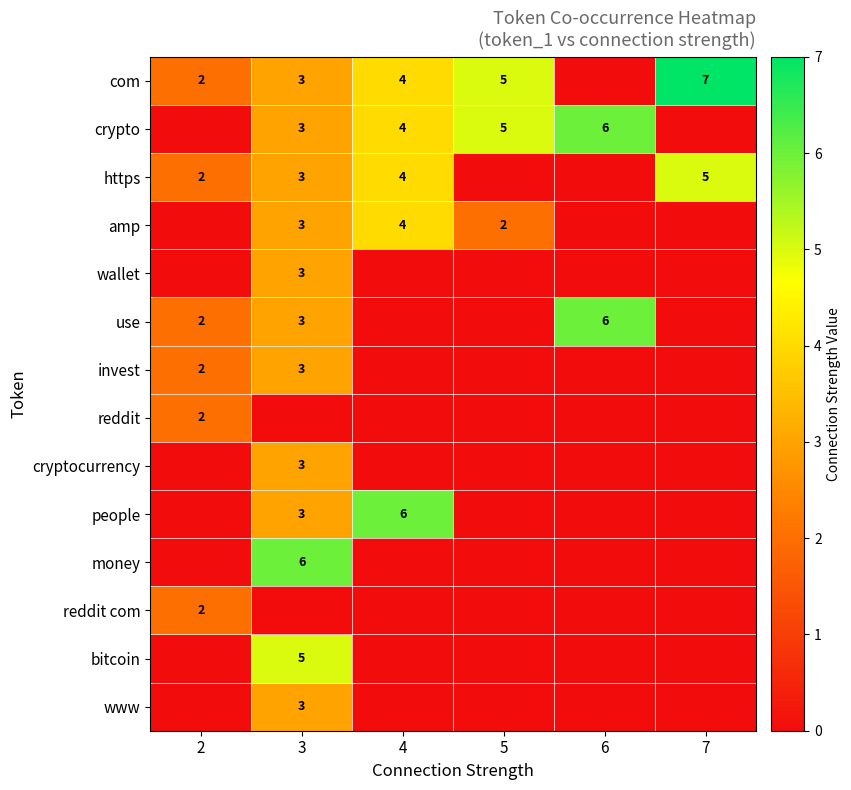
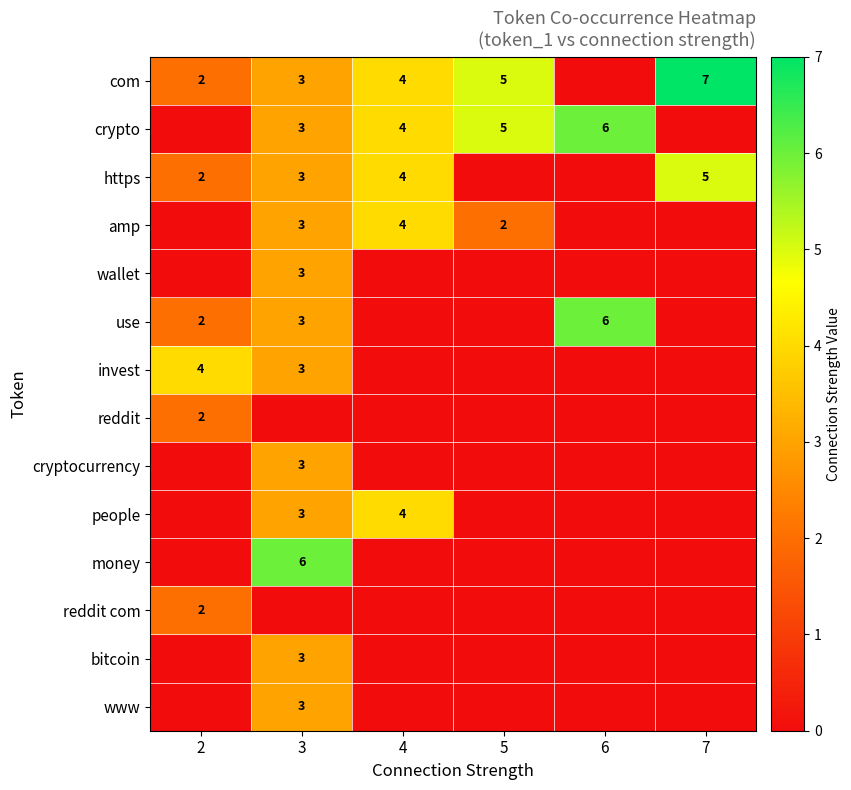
  {
    "com": {
      "2": 2,
      "3": 3,
      "4": 4,
      "5": 5,
      "7": 7
    },
    "crypto": {
      "3": 3,
      "4": 4,
      "5": 5,
      "6": 6
    },
    "https": {
      "2": 2,
      "3": 3,
      "4": 4,
      "7": 5
    },
    "amp": {
      "3": 3,
      "4": 4,
      "5": 2
    },
    "wallet": {
      "3": 3
    },
    "use": {
      "2": 2,
      "3": 3,
      "6": 6
    },
    "invest": {
-     "2": 2,
+     "2": 4,
      "3": 3
    },
    "reddit": {
      "2": 2
    },
    "cryptocurrency": {
      "3": 3
    },
    "people": {
      "3": 3,
-     "4": 6
+     "4": 4
    },
    "money": {
      "3": 6
    },
    "reddit com": {
      "2": 2
    },
    "bitcoin": {
-     "3": 5
+     "3": 3
    },
    "www": {
      "3": 3
    }
  }
